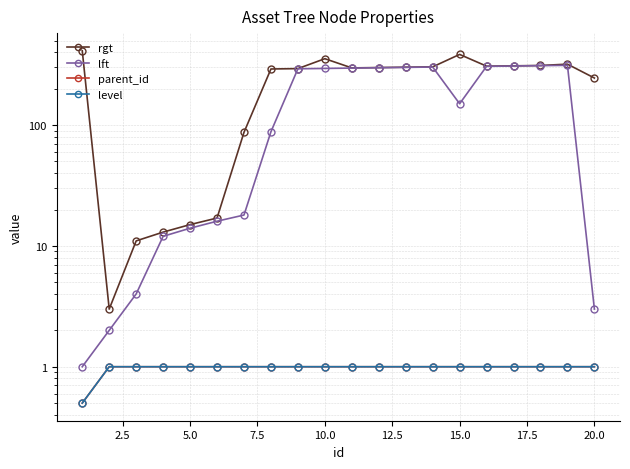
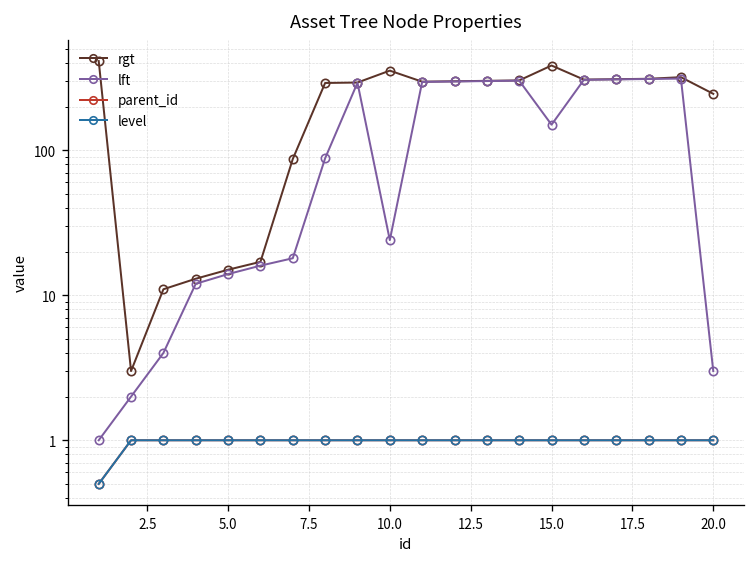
  {
    "rgt": {
      "5.0": 15,
      "10.0": 350,
      "15.0": 380,
      "20.0": 250
    },
    "lft": {
      "5.0": 14,
-     "10.0": 290,
+     "10.0": 24,
      "15.0": 150,
      "20.0": 3
    },
    "level": {
      "5.0": 1,
      "10.0": 1,
      "15.0": 1,
      "20.0": 1
    }
  }
